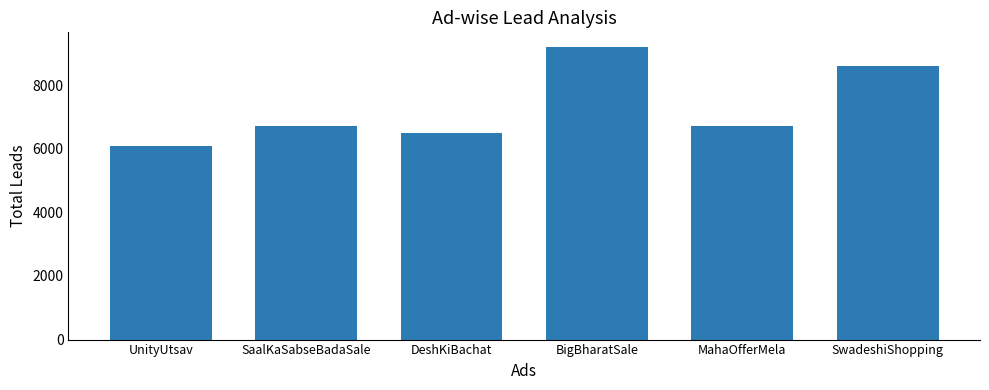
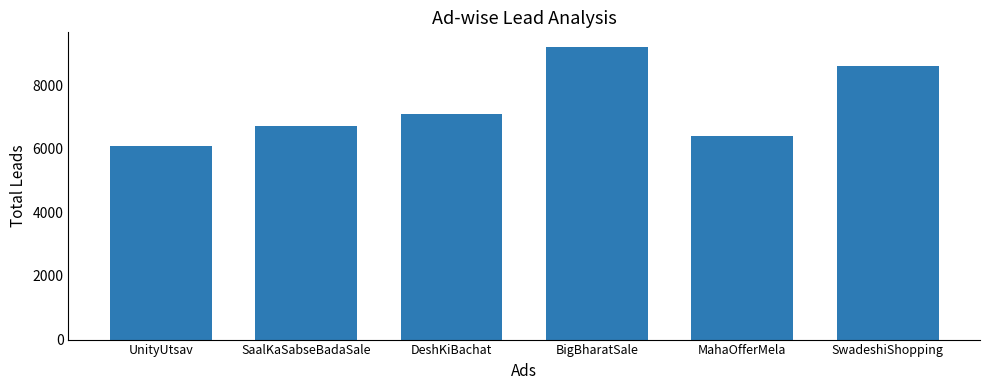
  {
    "UnityUtsav": 6100,
    "SaalKaSabseBadaSale": 6700,
-   "DeshKiBachat": 6500,
+   "DeshKiBachat": 7100,
    "BigBharatSale": 9200,
-   "MahaOfferMela": 6700,
+   "MahaOfferMela": 6400,
    "SwadeshiShopping": 8600
  }
